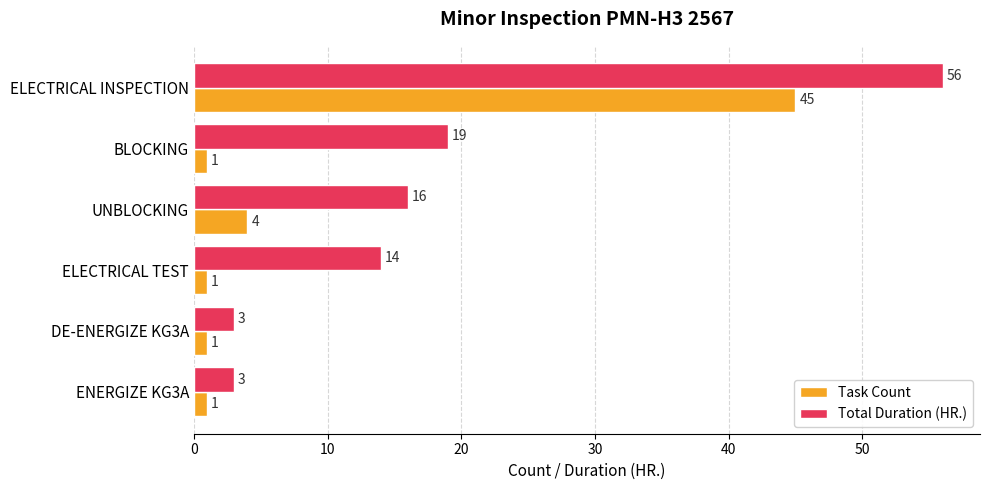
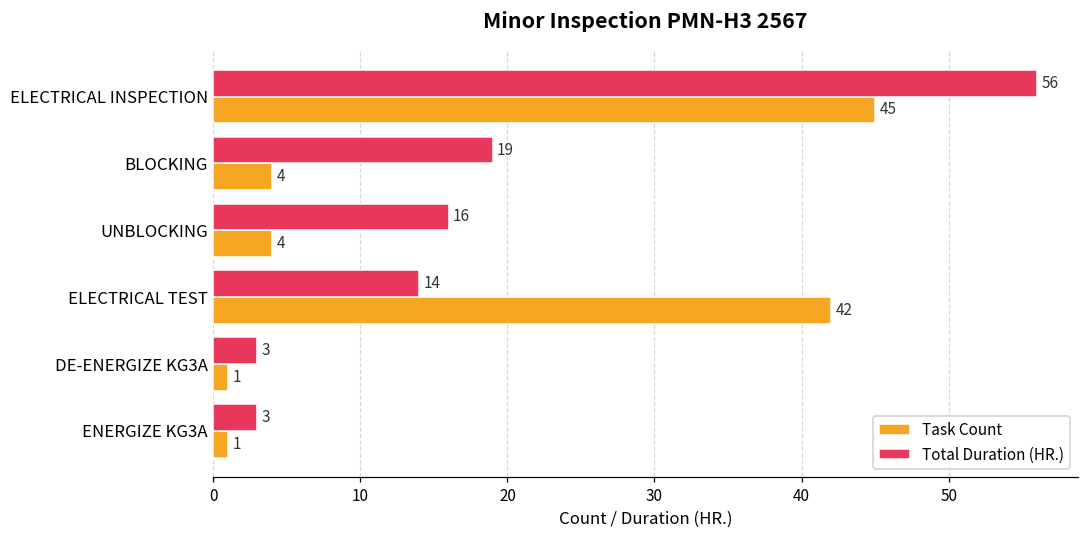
  {
    "Task Count": {
      "ELECTRICAL INSPECTION": 45,
-     "BLOCKING": 1,
+     "BLOCKING": 4,
      "UNBLOCKING": 4,
-     "ELECTRICAL TEST": 1,
+     "ELECTRICAL TEST": 42,
      "DE-ENERGIZE KG3A": 1,
      "ENERGIZE KG3A": 1
    },
    "Total Duration (HR.)": {
      "ELECTRICAL INSPECTION": 56,
      "BLOCKING": 19,
      "UNBLOCKING": 16,
      "ELECTRICAL TEST": 14,
      "DE-ENERGIZE KG3A": 3,
      "ENERGIZE KG3A": 3
    }
  }
